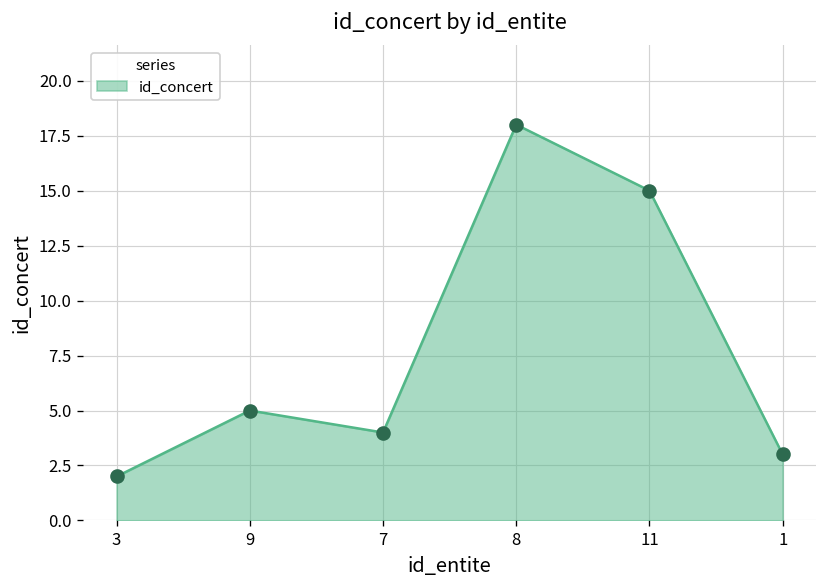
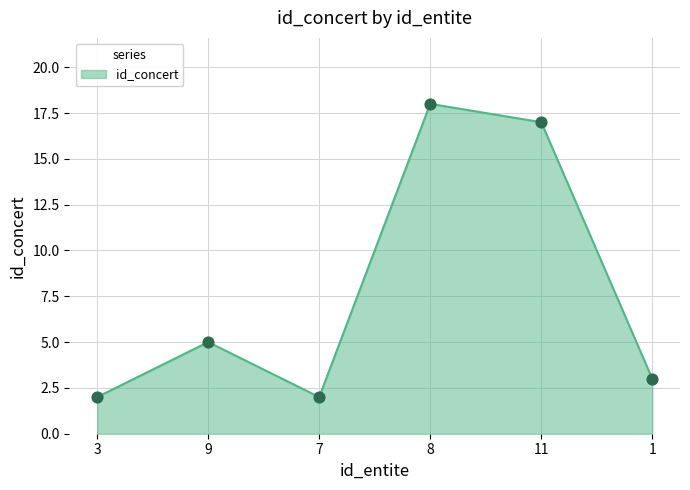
  {
    "3": 2,
    "9": 5,
-   "7": 4,
+   "7": 2,
    "8": 18,
-   "11": 15,
+   "11": 17,
    "1": 3
  }
